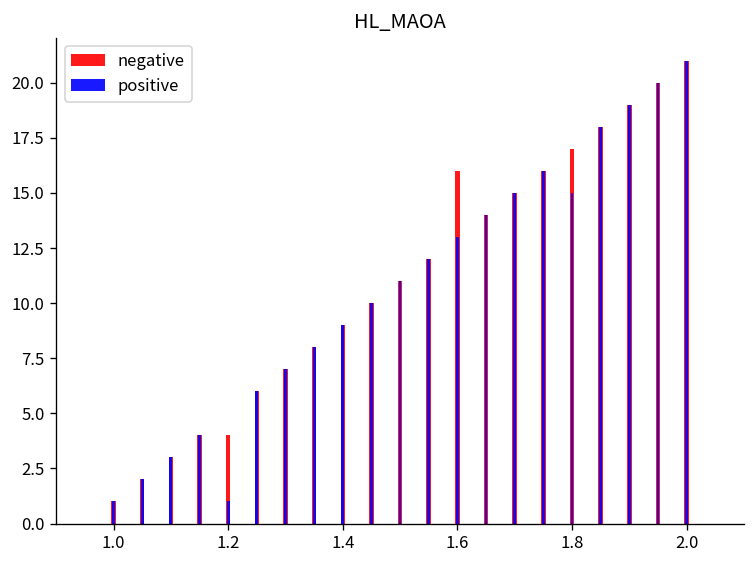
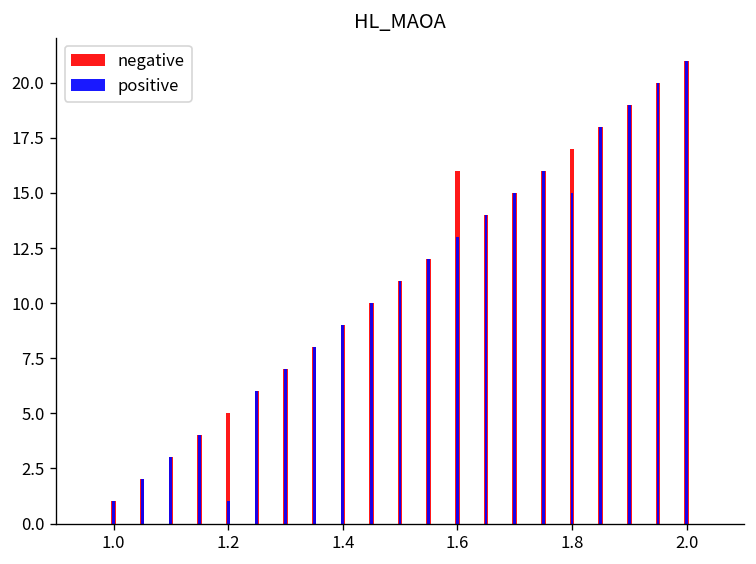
  {
    "negative": {
      "1.0": 1,
-     "1.2": 4,
+     "1.2": 5,
      "1.4": 9,
      "1.6": 16,
      "1.8": 17,
      "2.0": 21
    },
    "positive": {
      "1.0": 1,
      "1.2": 1,
      "1.4": 9,
      "1.6": 13,
      "1.8": 15,
      "2.0": 21
    }
  }
